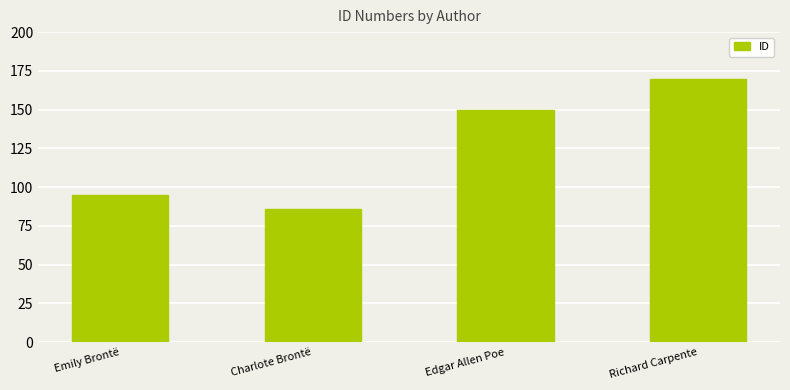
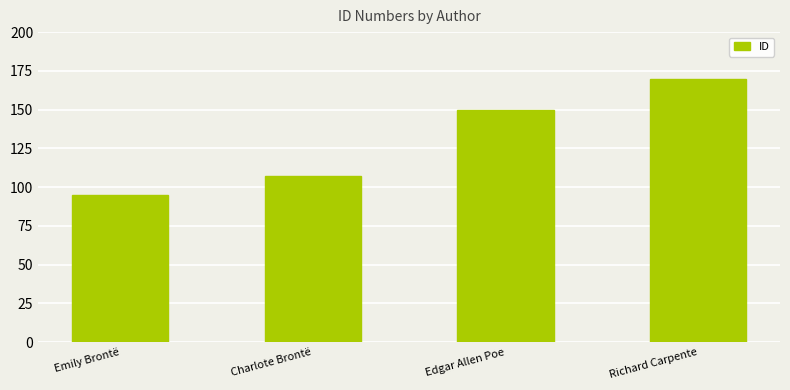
  {
    "Emily Brontë": 95,
-   "Charlote Brontë": 86,
+   "Charlote Brontë": 107,
    "Edgar Allen Poe": 150,
    "Richard Carpente": 170
  }
